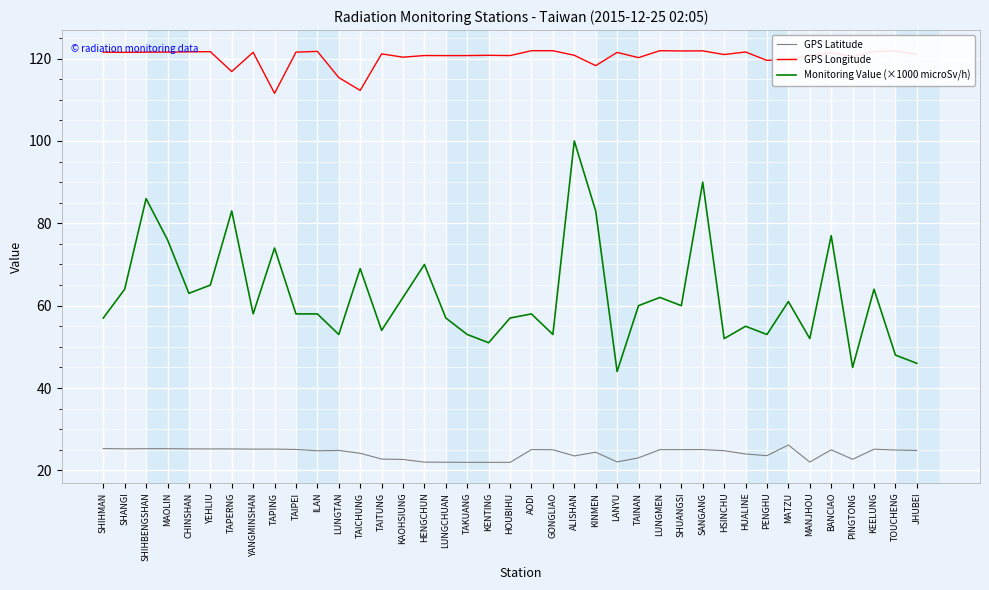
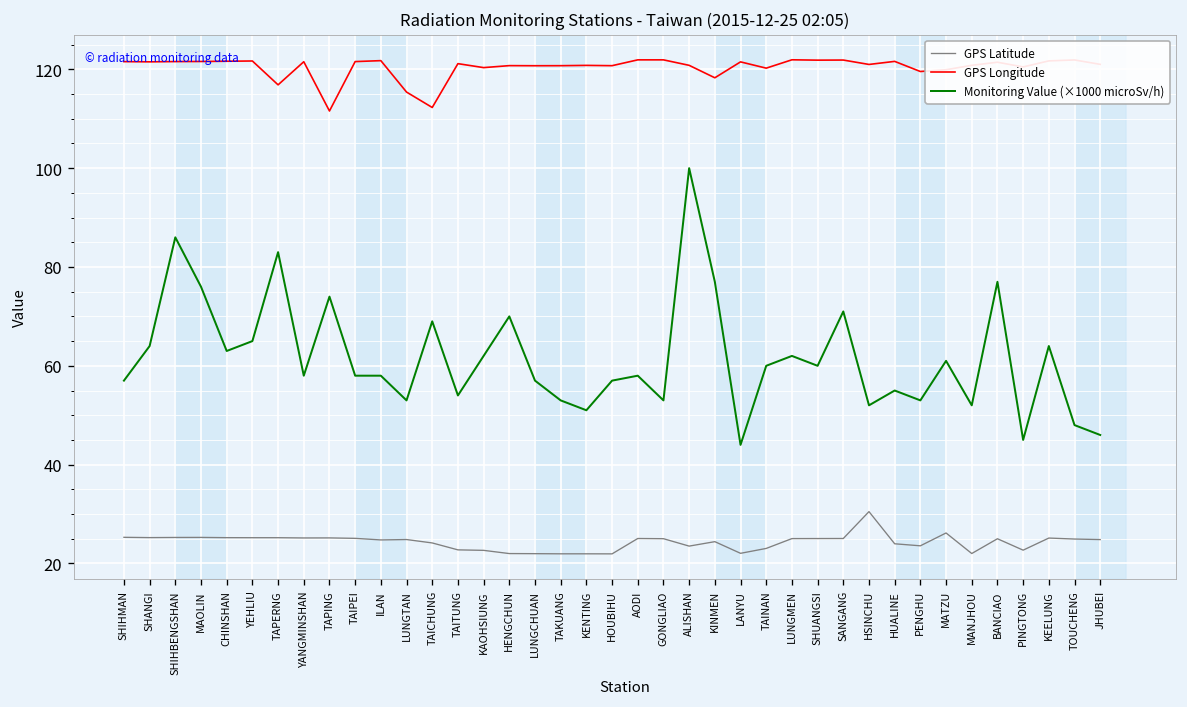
  {
    "GPS Latitude": {
      "SHIHMAN": 25,
      "SHANGI": 25,
      "SHIHBENGSHAN": 25,
      "MAOLIN": 25,
      "CHINSHAN": 25,
      "YEHLIU": 25,
      "TAPERNG": 25,
      "YANGMINSHAN": 25,
      "TAPING": 25,
      "TAIPEI": 25,
      "ILAN": 25,
      "LUNGTAN": 25,
      "TAICHUNG": 24,
      "TAITUNG": 23,
      "KAOHSIUNG": 23,
      "HENGCHUN": 22,
      "LUNGCHUAN": 22,
      "TAKUANG": 22,
      "KENTING": 22,
      "HOUBIHU": 22,
      "AODI": 25,
      "GONGLIAO": 25,
      "ALISHAN": 24,
      "KINMEN": 24,
      "LANYU": 22,
      "TAINAN": 23,
      "LUNGMEN": 25,
      "SHUANGSI": 25,
      "SANGANG": 25,
-     "HSINCHU": 25,
+     "HSINCHU": 30,
      "HUALINE": 24,
      "PENGHU": 24,
      "MATZU": 26,
      "MANJHOU": 22,
      "BANCIAO": 25,
      "PINGTONG": 23,
      "KEELUNG": 25,
      "TOUCHENG": 25,
      "JHUBEI": 25
    },
    "GPS Longitude": {
      "SHIHMAN": 122,
      "SHANGI": 122,
      "SHIHBENGSHAN": 122,
      "MAOLIN": 122,
      "CHINSHAN": 122,
      "YEHLIU": 122,
      "TAPERNG": 117,
      "YANGMINSHAN": 122,
      "TAPING": 112,
      "TAIPEI": 122,
      "ILAN": 122,
      "LUNGTAN": 115,
      "TAICHUNG": 112,
      "TAITUNG": 121,
      "KAOHSIUNG": 120,
      "HENGCHUN": 121,
      "LUNGCHUAN": 121,
      "TAKUANG": 121,
      "KENTING": 121,
      "HOUBIHU": 121,
      "AODI": 122,
      "GONGLIAO": 122,
      "ALISHAN": 121,
      "KINMEN": 118,
      "LANYU": 122,
      "TAINAN": 120,
      "LUNGMEN": 122,
      "SHUANGSI": 122,
      "SANGANG": 122,
      "HSINCHU": 121,
      "HUALINE": 122,
      "PENGHU": 120
    },
    "Monitoring Value (×1000 microSv/h)": {
      "SHIHMAN": 57,
      "SHANGI": 64,
      "SHIHBENGSHAN": 86,
      "MAOLIN": 76,
      "CHINSHAN": 63,
      "YEHLIU": 65,
      "TAPERNG": 83,
      "YANGMINSHAN": 58,
      "TAPING": 74,
      "TAIPEI": 58,
      "ILAN": 58,
      "LUNGTAN": 53,
      "TAICHUNG": 69,
      "TAITUNG": 54,
      "KAOHSIUNG": 62,
      "HENGCHUN": 70,
      "LUNGCHUAN": 57,
      "TAKUANG": 53,
      "KENTING": 51,
      "HOUBIHU": 57,
      "AODI": 58,
      "GONGLIAO": 53,
      "ALISHAN": 100,
-     "KINMEN": 83,
+     "KINMEN": 77,
      "LANYU": 44,
      "TAINAN": 60,
      "LUNGMEN": 62,
      "SHUANGSI": 60,
-     "SANGANG": 90,
+     "SANGANG": 71,
      "HSINCHU": 52,
      "HUALINE": 55,
      "PENGHU": 53,
      "MATZU": 61,
      "MANJHOU": 52,
      "BANCIAO": 77,
      "PINGTONG": 45,
      "KEELUNG": 64,
      "TOUCHENG": 48,
      "JHUBEI": 46
    }
  }
